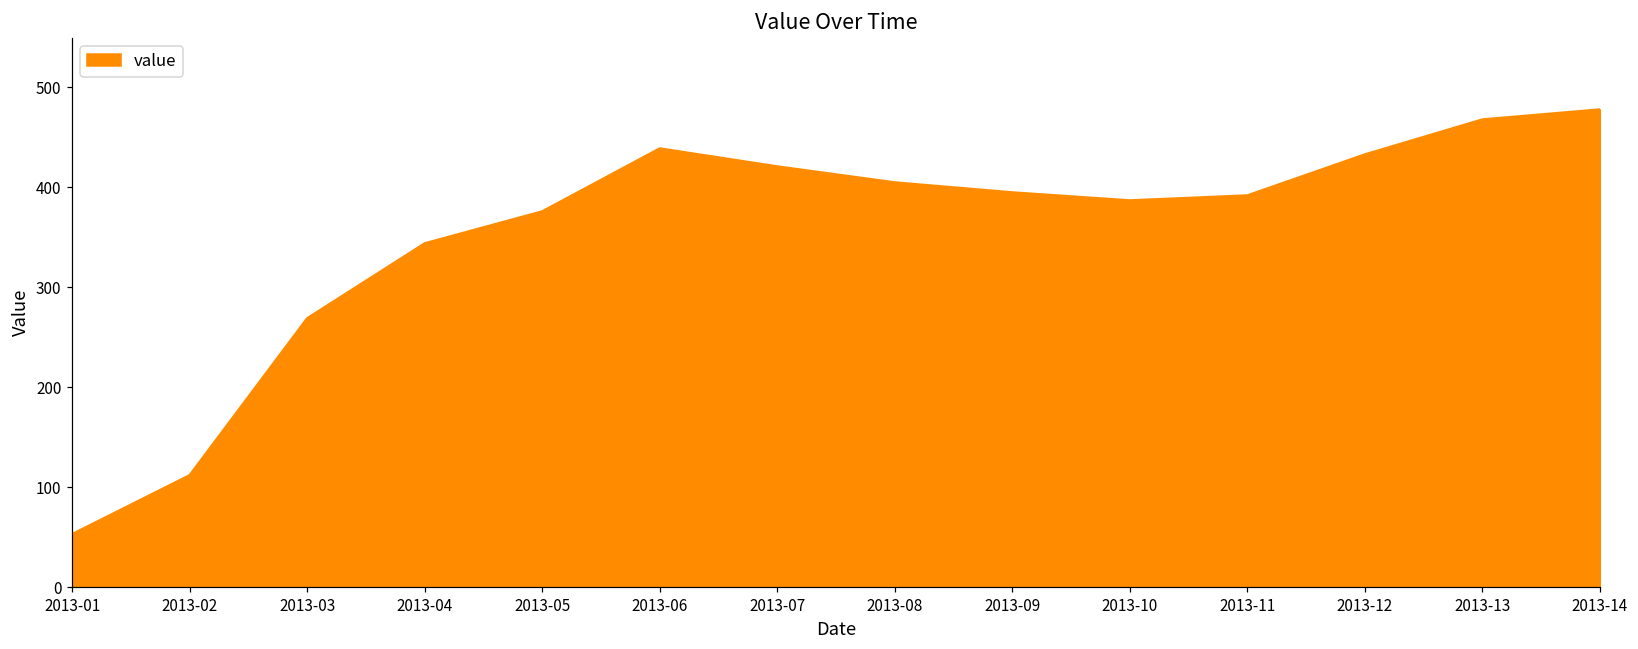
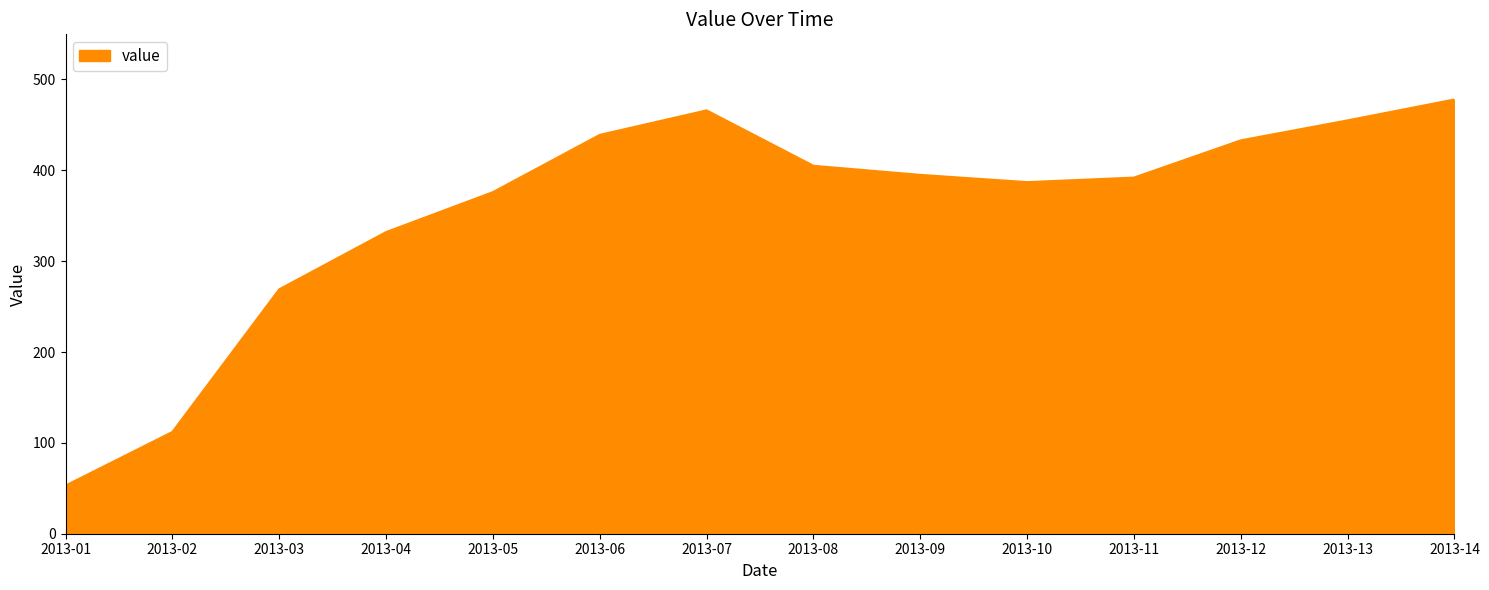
  {
    "2013-01": 50,
    "2013-02": 110,
    "2013-03": 270,
-   "2013-04": 340,
+   "2013-04": 330,
    "2013-05": 380,
    "2013-06": 440,
-   "2013-07": 420,
+   "2013-07": 470,
    "2013-08": 410,
    "2013-09": 400,
    "2013-10": 390,
    "2013-11": 390,
    "2013-12": 430,
-   "2013-13": 470,
+   "2013-13": 460,
    "2013-14": 480
  }
